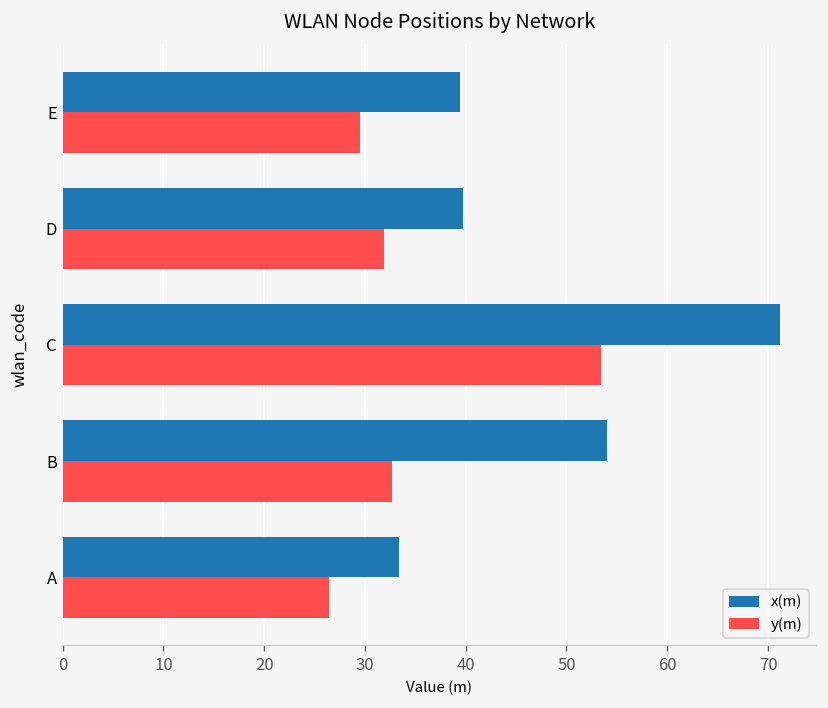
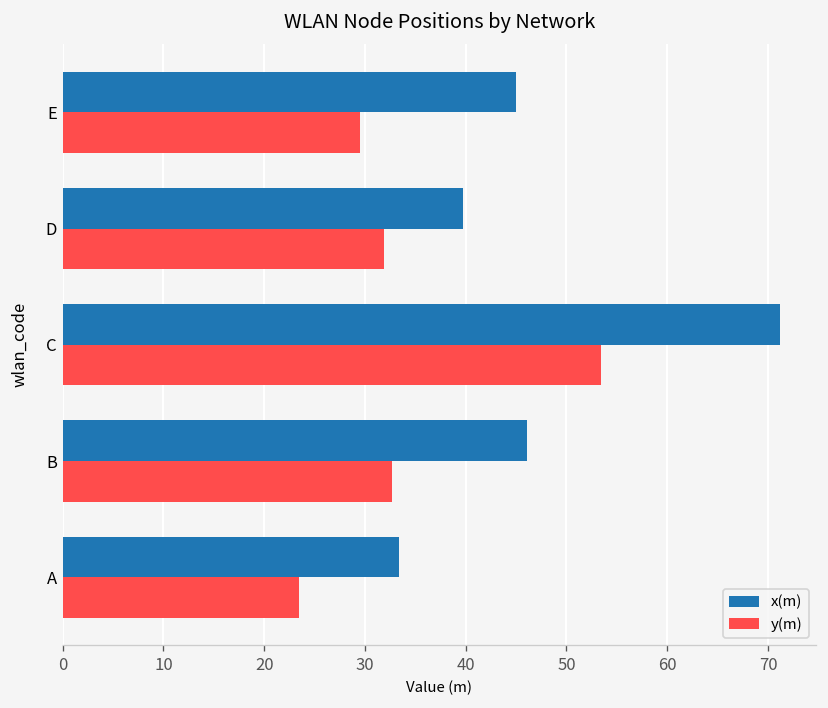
  {
    "x(m)": {
-     "E": 39,
+     "E": 45,
      "D": 40,
      "C": 71,
-     "B": 54,
+     "B": 46,
      "A": 33
    },
    "y(m)": {
      "E": 30,
      "D": 32,
      "C": 53,
      "B": 33,
-     "A": 26
+     "A": 23
    }
  }
